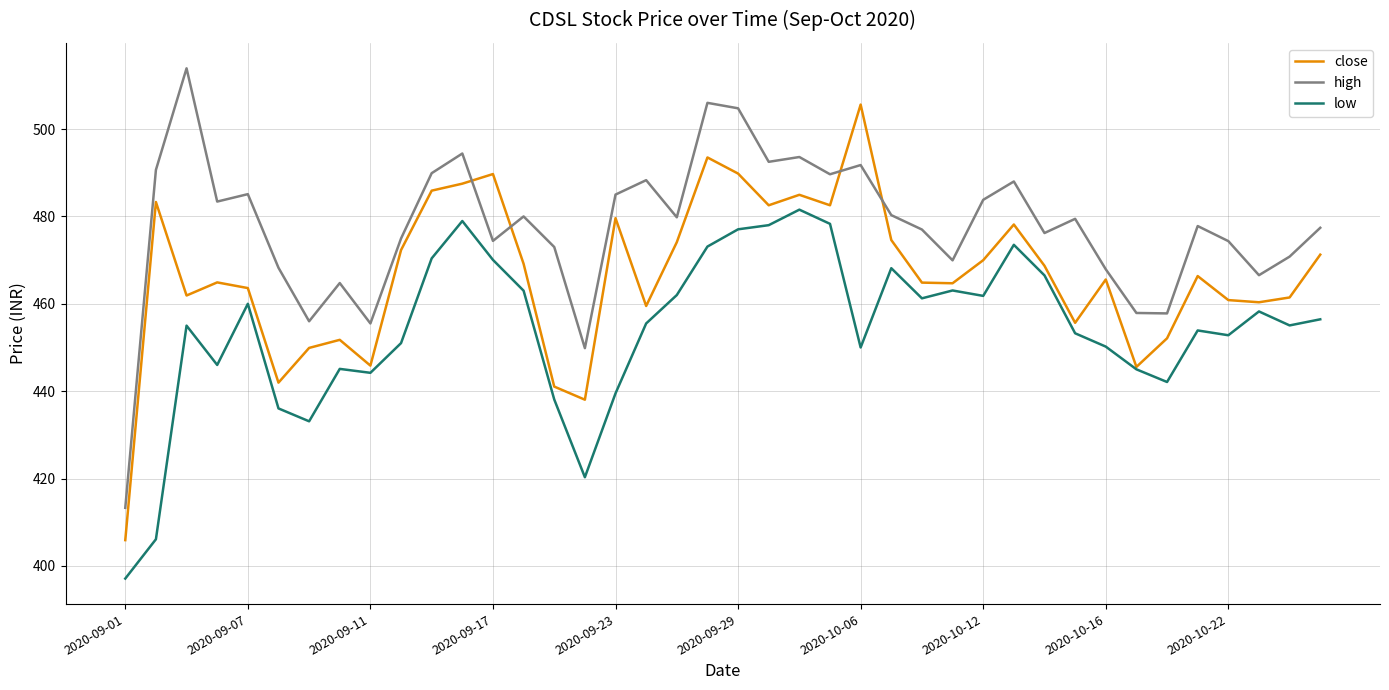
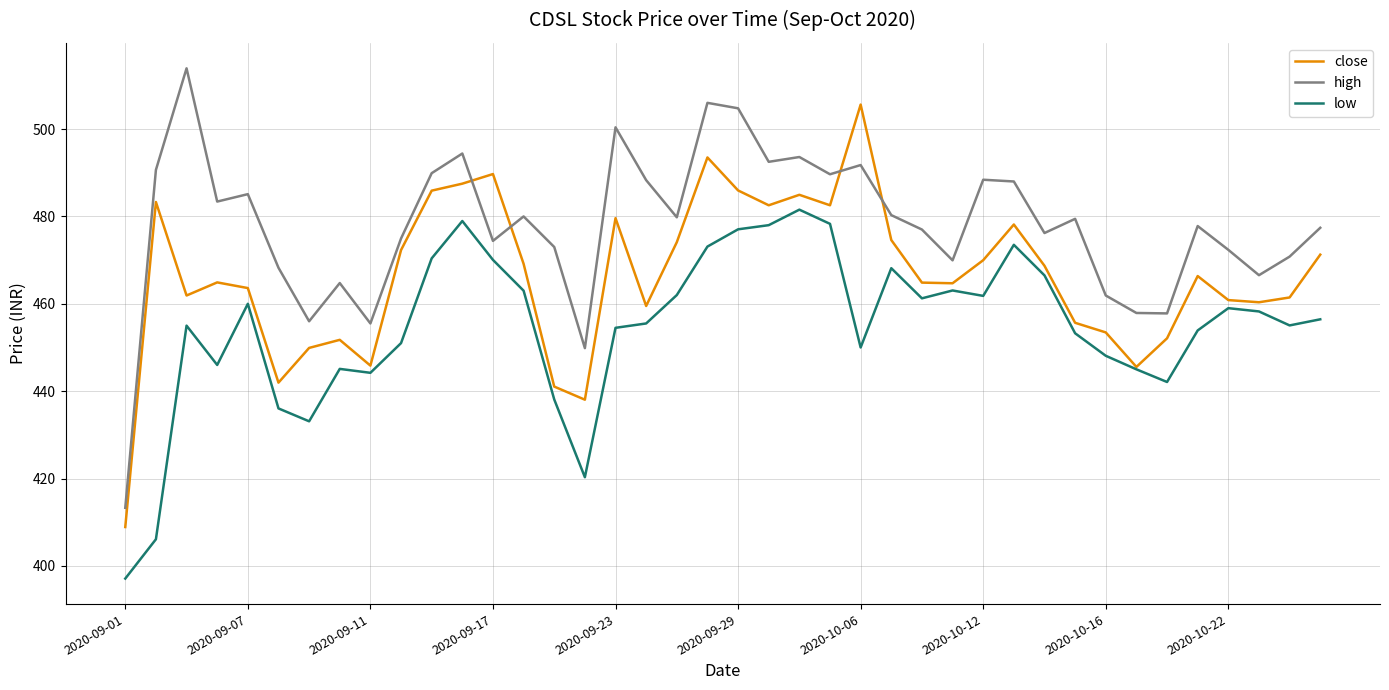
  {
    "close": {
-     "2020-09-01": 406,
+     "2020-09-01": 409,
      "2020-09-07": 464,
      "2020-09-11": 446,
      "2020-09-17": 490,
      "2020-09-23": 480,
-     "2020-09-29": 490,
+     "2020-09-29": 486,
      "2020-10-06": 506,
      "2020-10-12": 470,
-     "2020-10-16": 466,
+     "2020-10-16": 453,
      "2020-10-22": 461
    },
    "high": {
      "2020-09-01": 413,
      "2020-09-07": 485,
      "2020-09-11": 456,
      "2020-09-17": 474,
-     "2020-09-23": 485,
+     "2020-09-23": 500,
      "2020-09-29": 505,
      "2020-10-06": 492,
-     "2020-10-12": 484,
-     "2020-10-16": 468,
-     "2020-10-22": 474
+     "2020-10-12": 488,
+     "2020-10-16": 462,
+     "2020-10-22": 472
    },
    "low": {
      "2020-09-01": 397,
      "2020-09-07": 460,
      "2020-09-11": 444,
      "2020-09-17": 470,
-     "2020-09-23": 440,
+     "2020-09-23": 455,
      "2020-09-29": 477,
      "2020-10-06": 450,
      "2020-10-12": 462,
-     "2020-10-16": 450,
-     "2020-10-22": 453
+     "2020-10-16": 448,
+     "2020-10-22": 459
    }
  }
